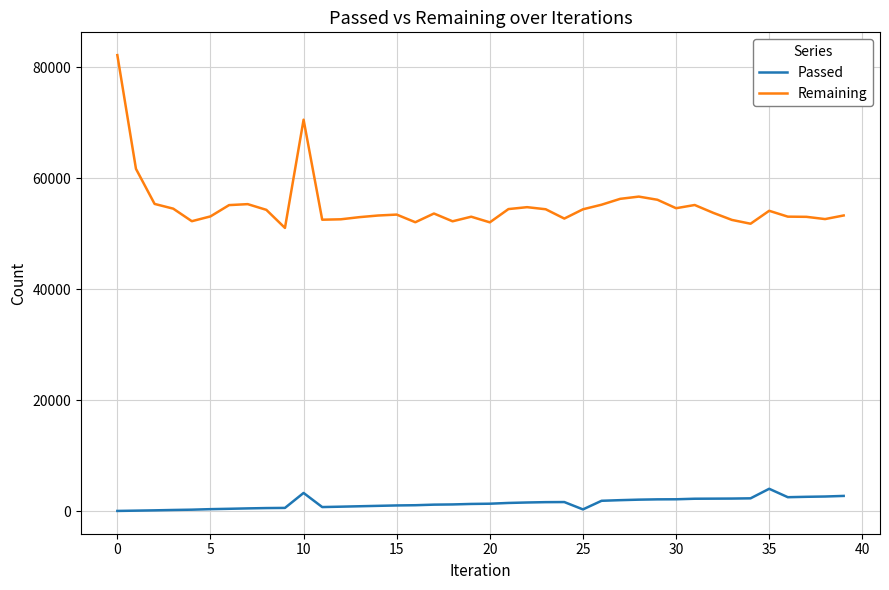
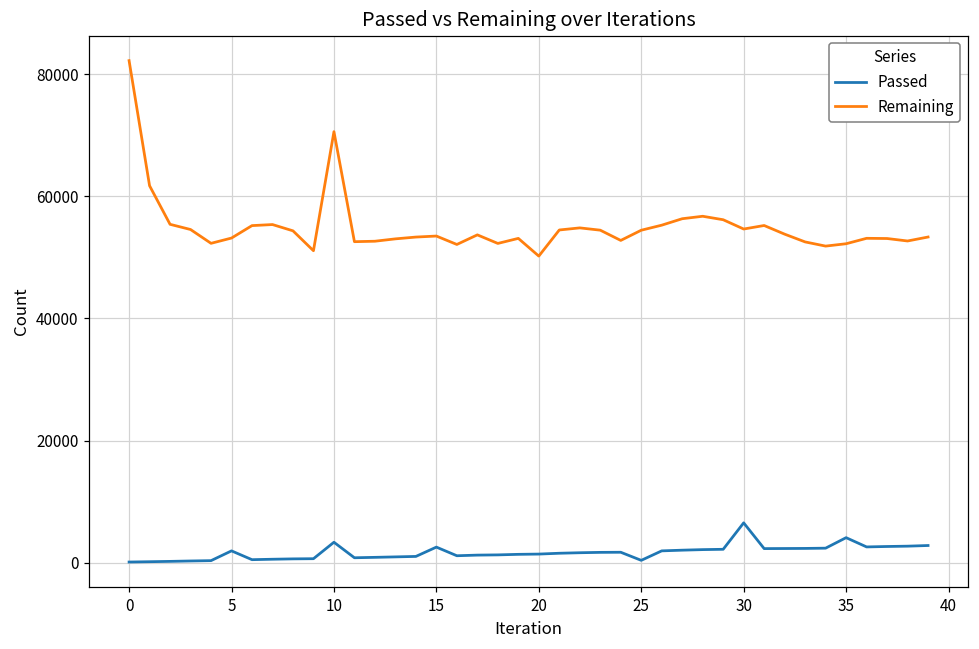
  {
    "Passed": {
      "0": 0,
-     "5": 0,
+     "5": 2000,
      "10": 3000,
-     "15": 1000,
+     "15": 3000,
      "20": 1000,
      "25": 0,
-     "30": 2000,
+     "30": 7000,
      "35": 4000
    },
    "Remaining": {
      "0": 82000,
      "5": 53000,
      "10": 71000,
      "15": 53000,
-     "20": 52000,
+     "20": 50000,
      "25": 54000,
      "30": 55000,
-     "35": 54000
+     "35": 52000
    }
  }
